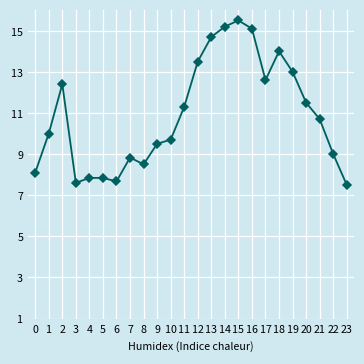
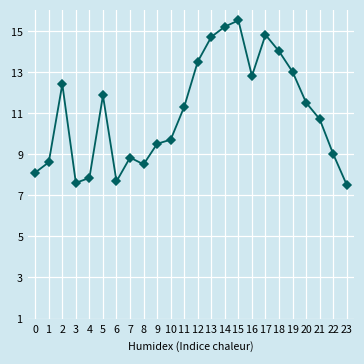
  {
    "0": 8.1,
-   "1": 10.0,
+   "1": 8.6,
    "2": 12.4,
    "3": 7.6,
    "4": 7.8,
-   "5": 7.8,
+   "5": 11.9,
    "6": 7.7,
    "7": 8.8,
    "8": 8.5,
    "9": 9.5,
    "10": 9.7,
    "11": 11.3,
    "12": 13.5,
    "13": 14.7,
    "14": 15.2,
    "15": 15.5,
-   "16": 15.1,
-   "17": 12.6,
+   "16": 12.8,
+   "17": 14.8,
    "18": 14.0,
    "19": 13.0,
    "20": 11.5,
    "21": 10.7,
    "22": 9.0,
    "23": 7.5
  }
